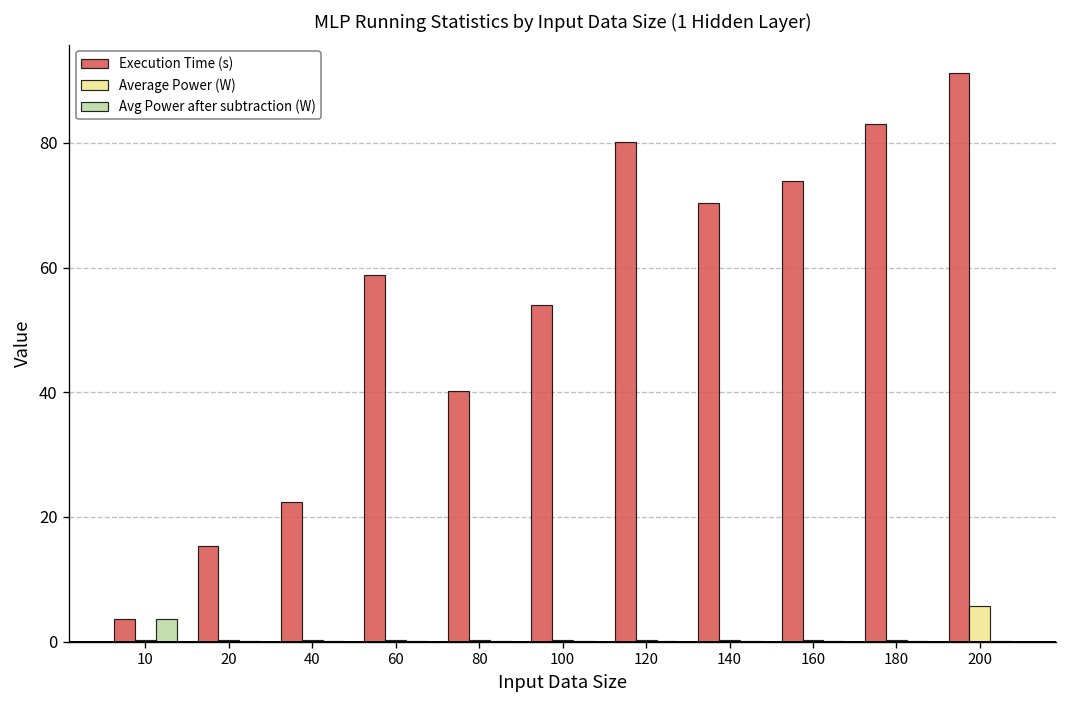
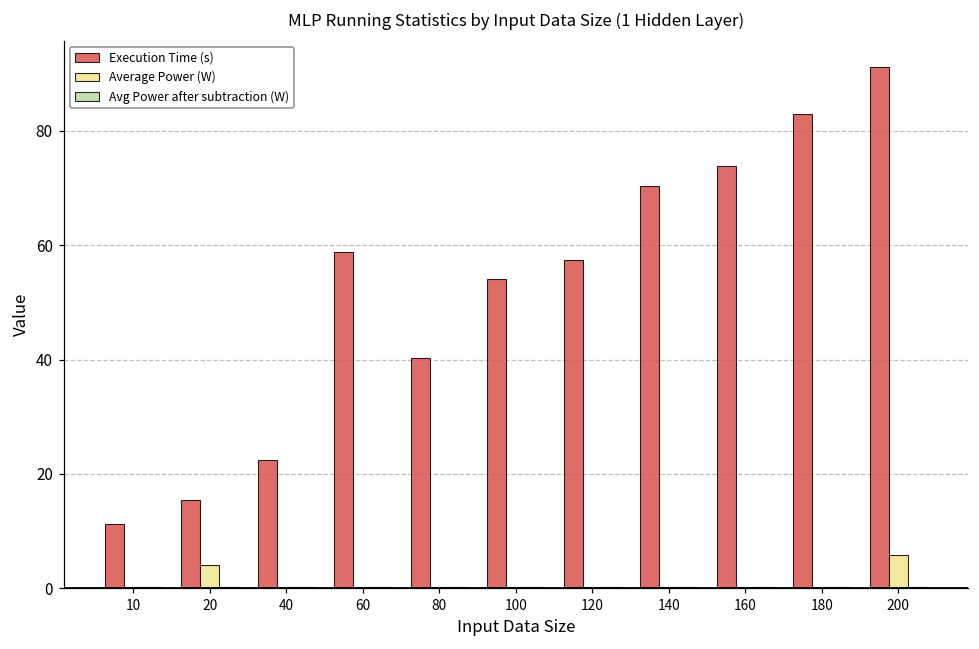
  {
    "Execution Time (s)": {
-     "10": 4,
+     "10": 11,
      "20": 15,
      "40": 22,
      "60": 59,
      "80": 40,
      "100": 54,
-     "120": 80,
+     "120": 57,
      "140": 70,
      "160": 74,
      "180": 83,
      "200": 91
    },
    "Average Power (W)": {
-     "20": 0,
+     "20": 4,
      "200": 6
    },
    "Avg Power after subtraction (W)": {
-     "10": 4
+     "10": 0
    }
  }
